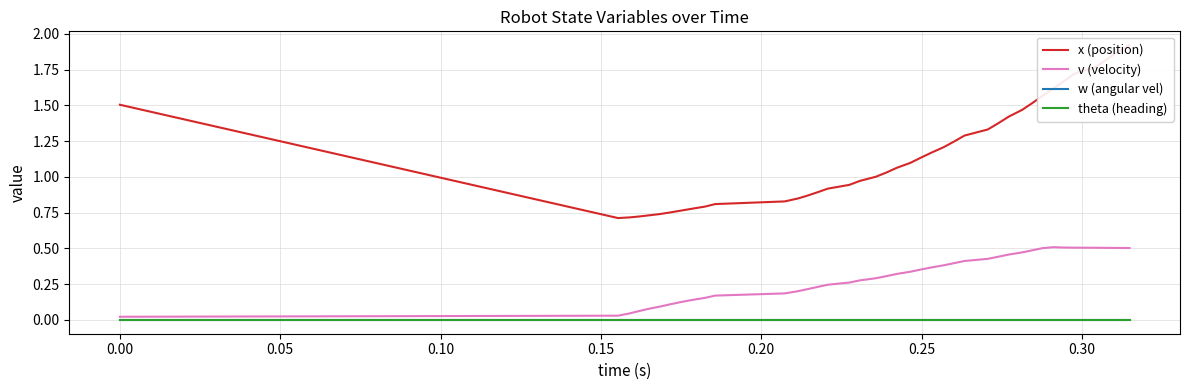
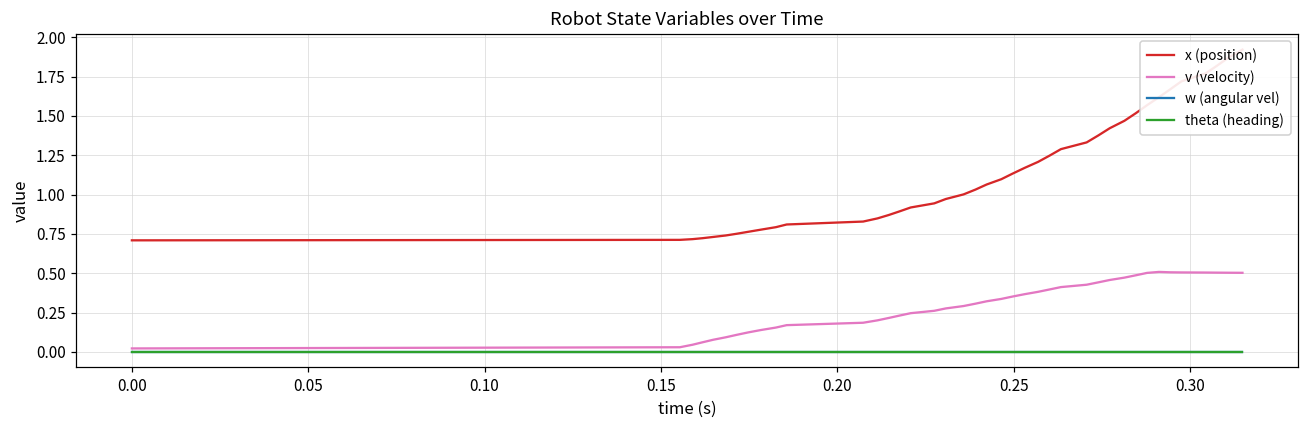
  {
    "x (position)": {
-     "0.00": 1.50
+     "0.00": 0.71
    },
    "v (velocity)": {
      "0.00": 0.02
    },
    "theta (heading)": {
      "0.00": 0.00
    }
  }
